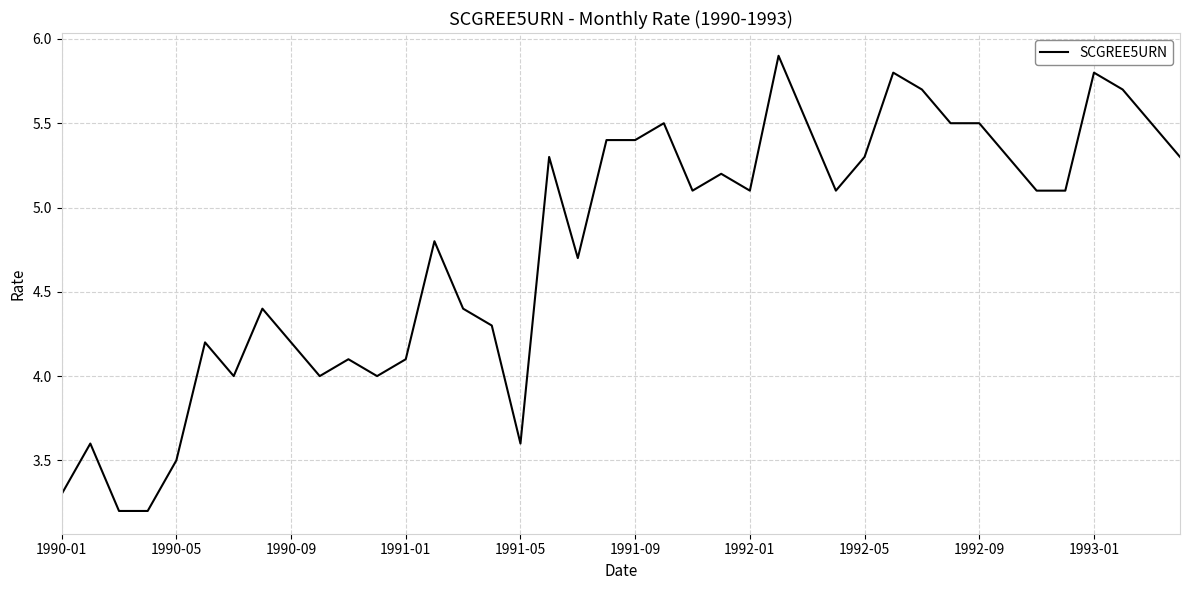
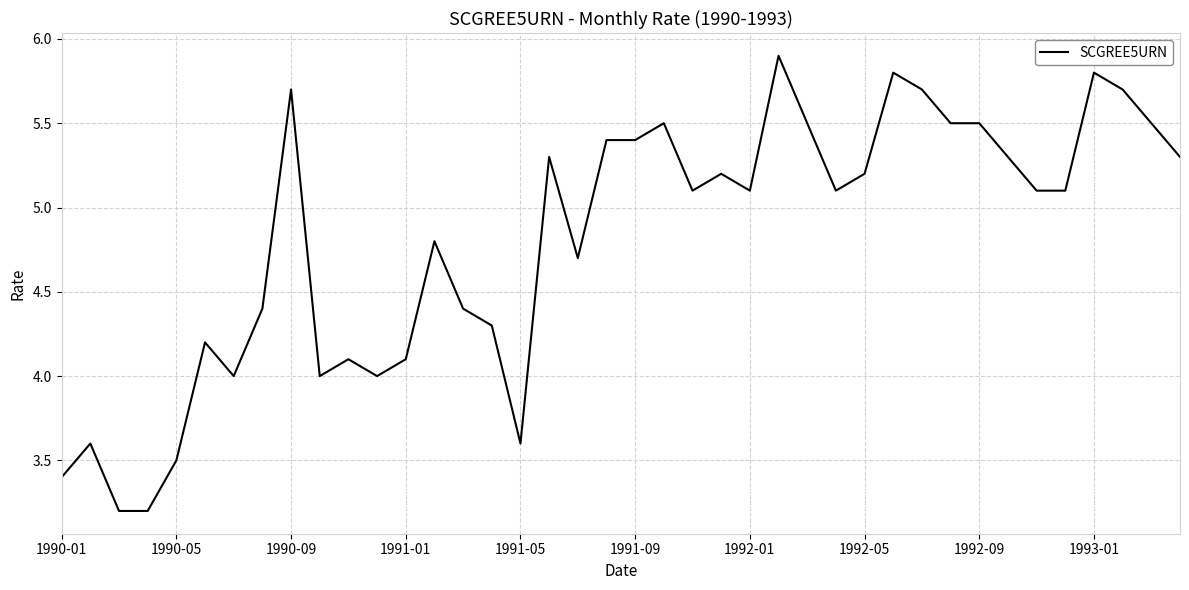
  {
-   "1990-01": 3.3,
+   "1990-01": 3.4,
    "1990-05": 3.5,
-   "1990-09": 4.2,
+   "1990-09": 5.7,
    "1991-01": 4.1,
    "1991-05": 3.6,
    "1991-09": 5.4,
    "1992-01": 5.1,
-   "1992-05": 5.3,
+   "1992-05": 5.2,
    "1992-09": 5.5,
    "1993-01": 5.8
  }
